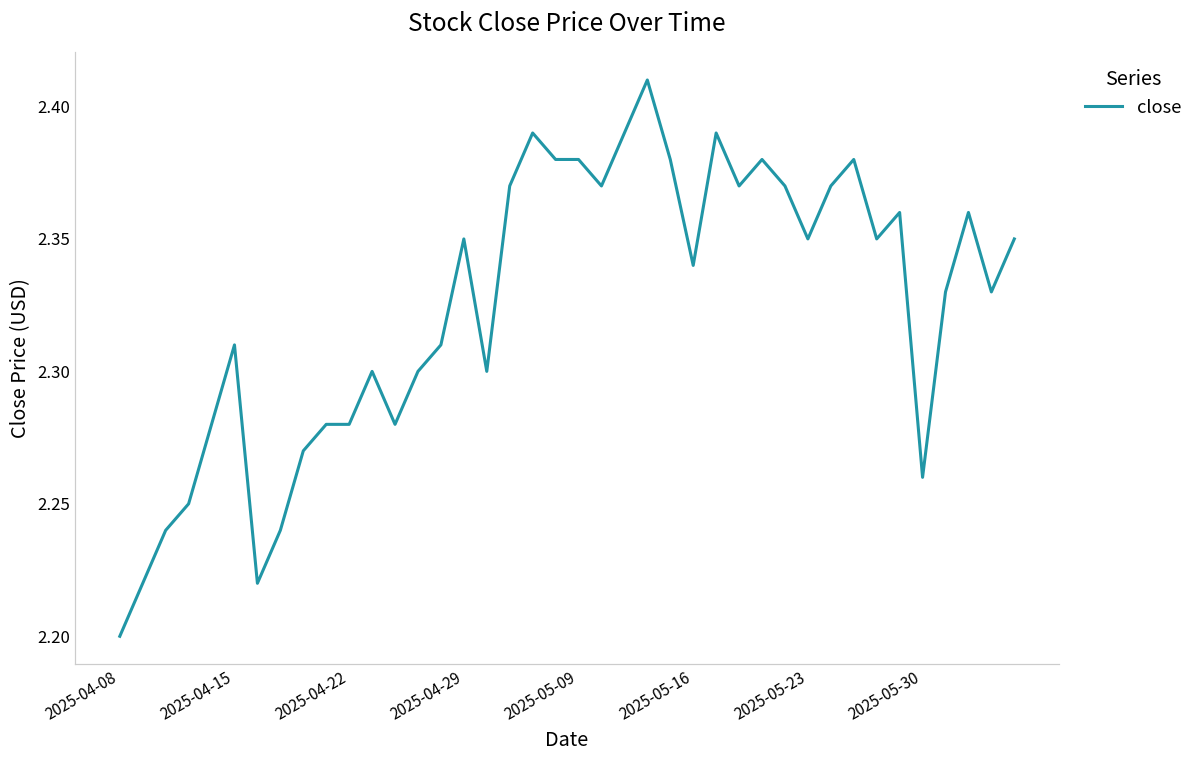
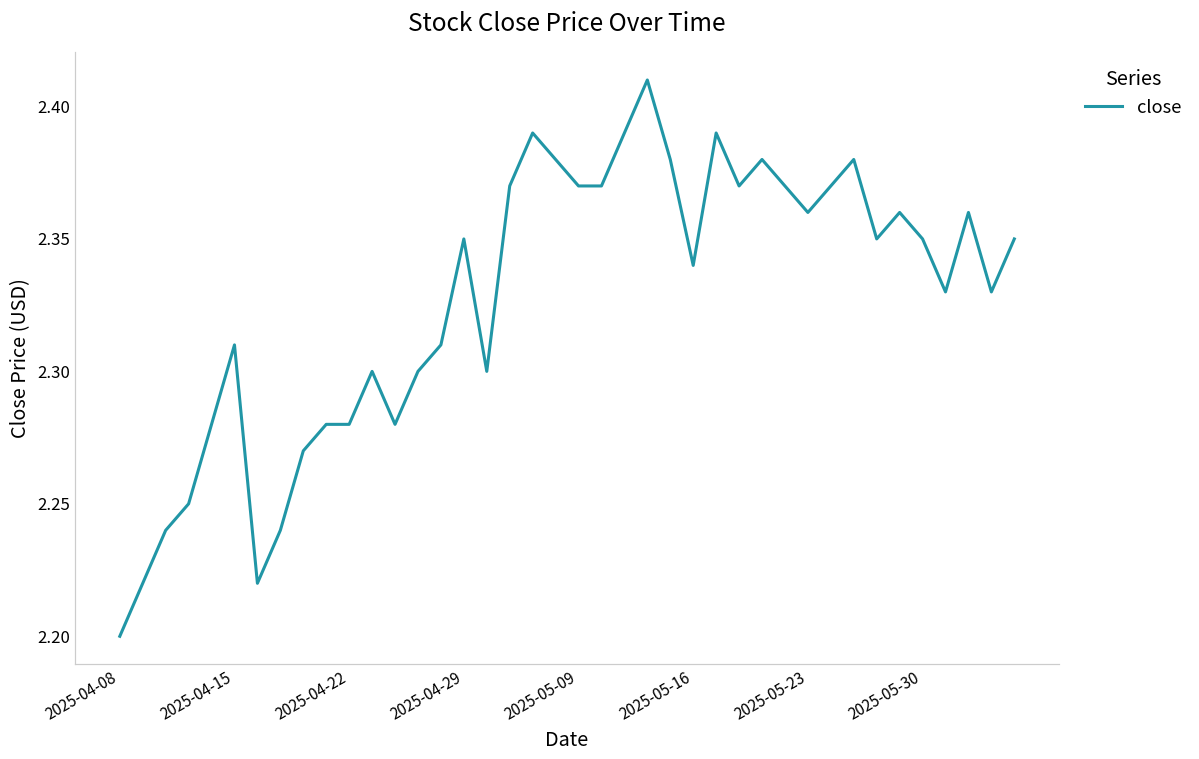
  {
    "2025-04-08": 2.20,
    "2025-04-15": 2.31,
    "2025-04-22": 2.28,
    "2025-04-29": 2.35,
-   "2025-05-09": 2.38,
+   "2025-05-09": 2.37,
    "2025-05-16": 2.34,
-   "2025-05-23": 2.35,
-   "2025-05-30": 2.26
+   "2025-05-23": 2.36,
+   "2025-05-30": 2.35
  }
